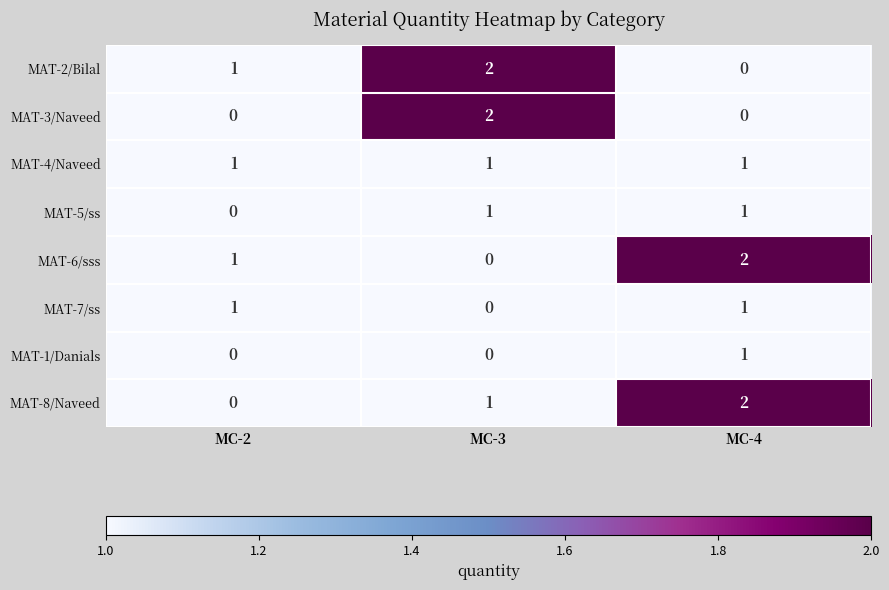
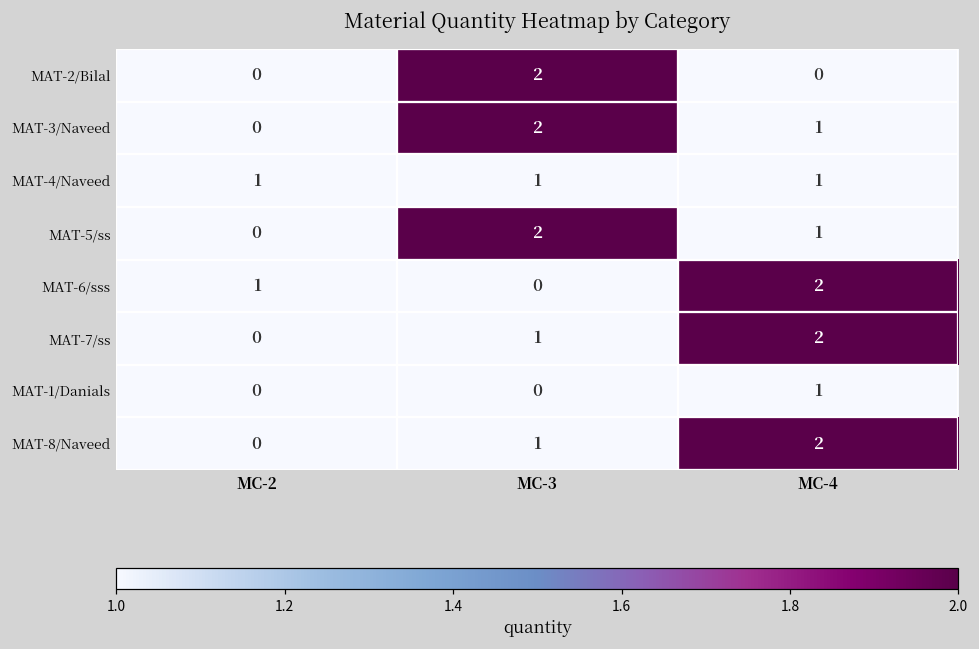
  {
    "MAT-2/Bilal": {
-     "MC-2": 1,
+     "MC-2": 0,
      "MC-3": 2,
      "MC-4": 0
    },
    "MAT-3/Naveed": {
      "MC-2": 0,
      "MC-3": 2,
-     "MC-4": 0
+     "MC-4": 1
    },
    "MAT-4/Naveed": {
      "MC-2": 1,
      "MC-3": 1,
      "MC-4": 1
    },
    "MAT-5/ss": {
      "MC-2": 0,
-     "MC-3": 1,
+     "MC-3": 2,
      "MC-4": 1
    },
    "MAT-6/sss": {
      "MC-2": 1,
      "MC-3": 0,
      "MC-4": 2
    },
    "MAT-7/ss": {
-     "MC-2": 1,
-     "MC-3": 0,
-     "MC-4": 1
+     "MC-2": 0,
+     "MC-3": 1,
+     "MC-4": 2
    },
    "MAT-1/Danials": {
      "MC-2": 0,
      "MC-3": 0,
      "MC-4": 1
    },
    "MAT-8/Naveed": {
      "MC-2": 0,
      "MC-3": 1,
      "MC-4": 2
    }
  }
